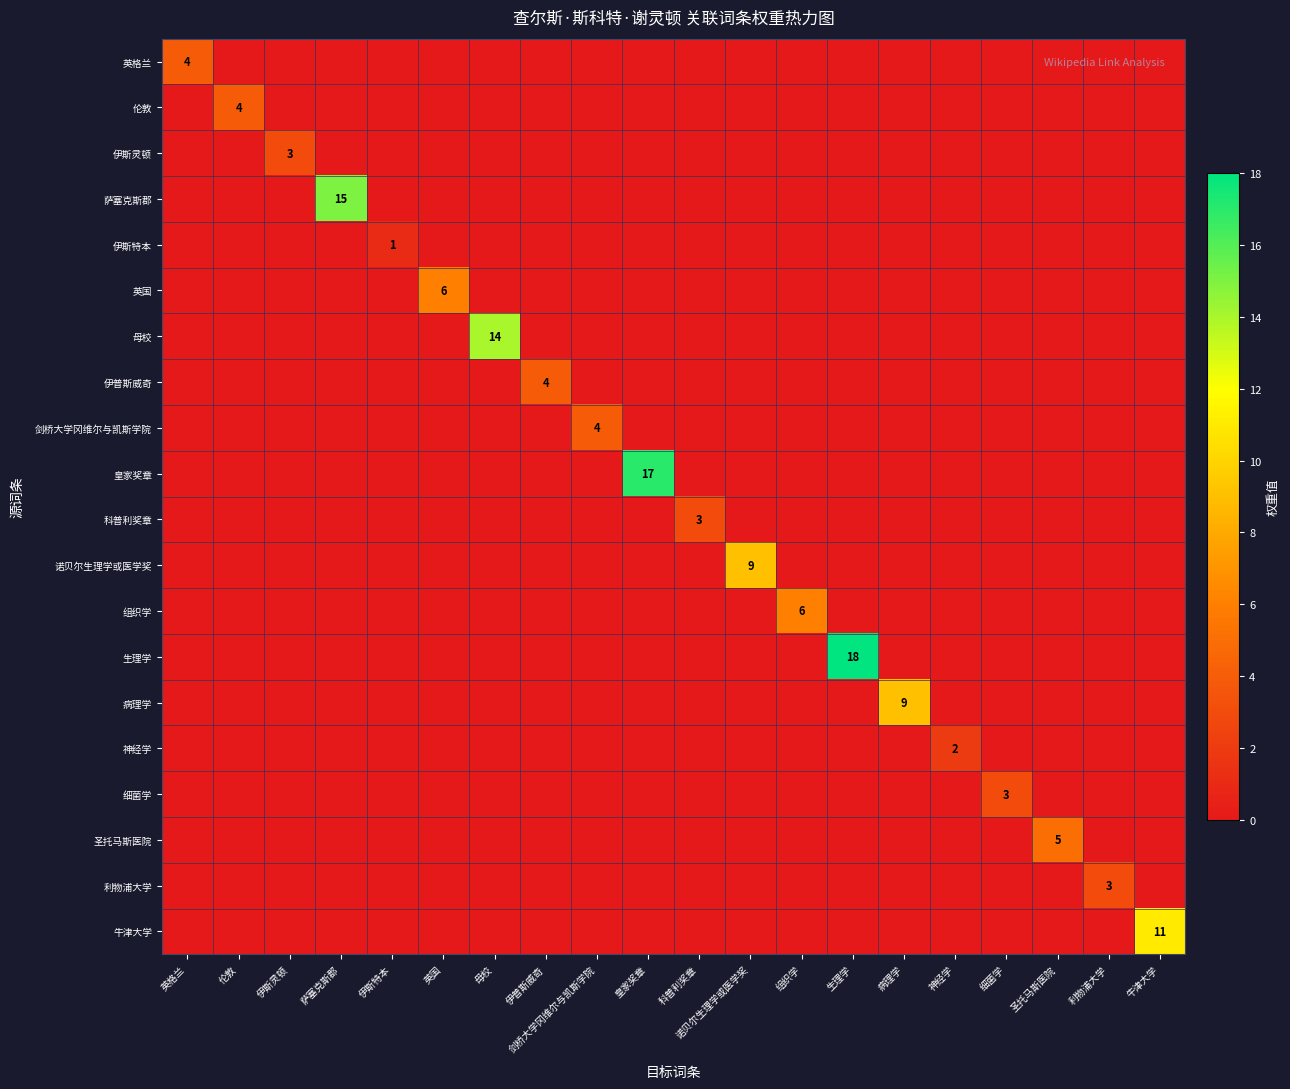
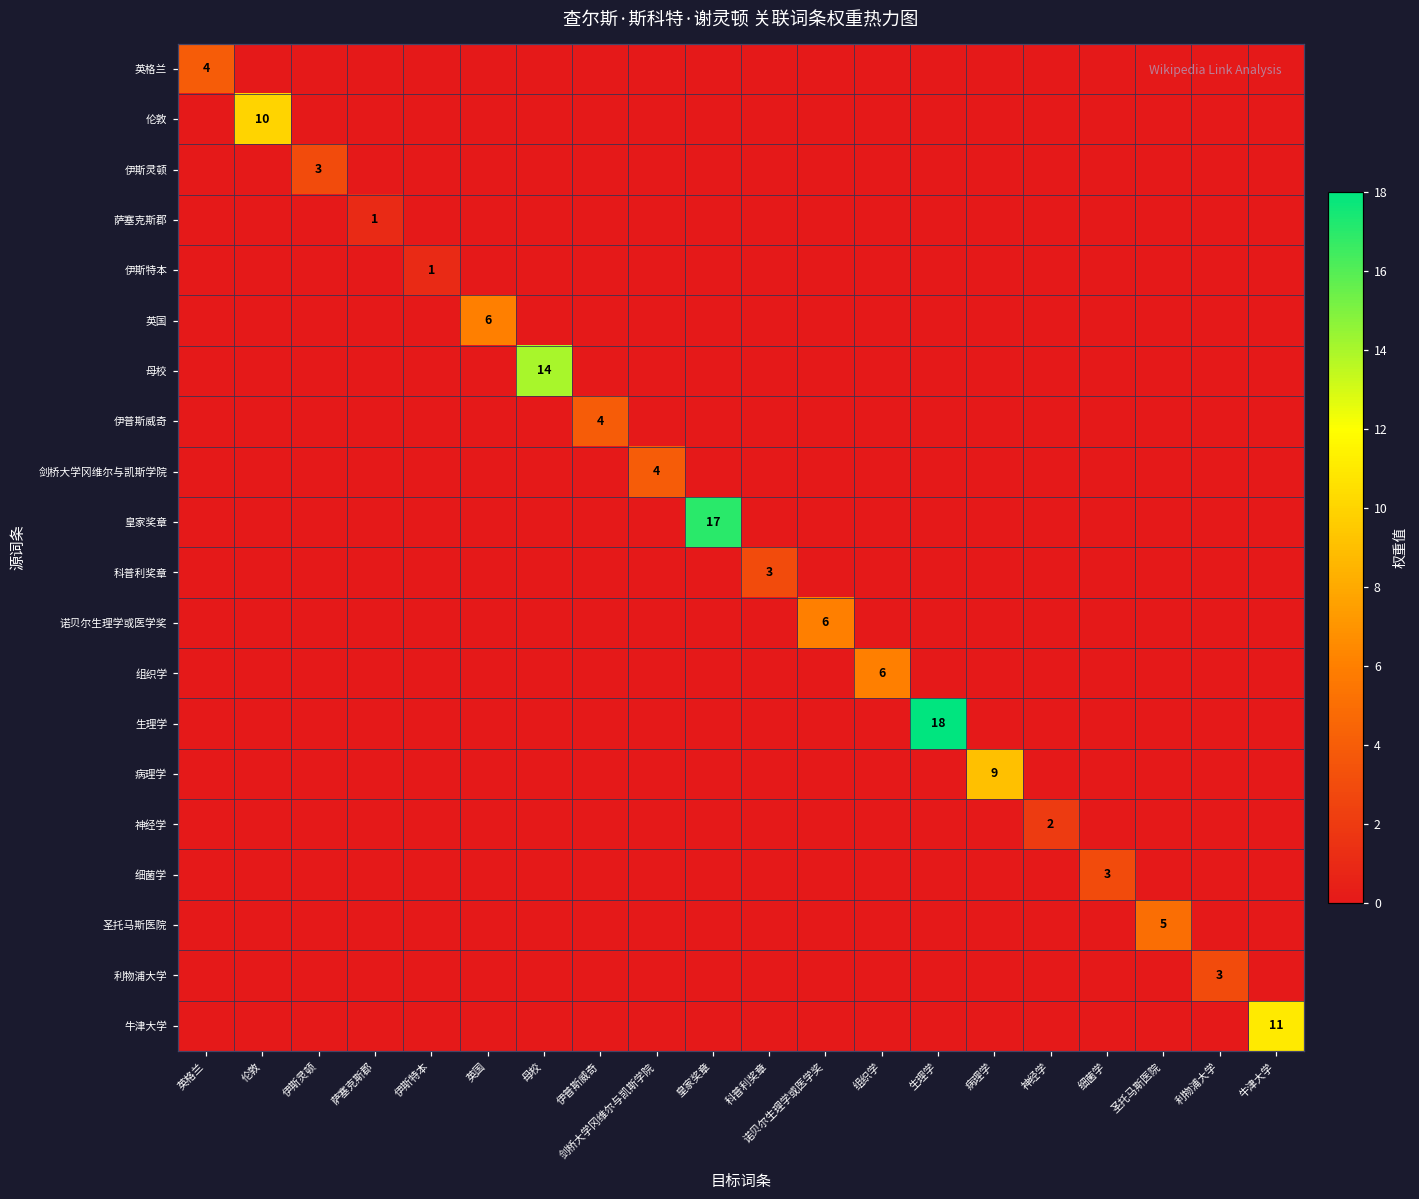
  {
    "英格兰": {
      "英格兰": 4
    },
    "伦敦": {
-     "伦敦": 4
+     "伦敦": 10
    },
    "伊斯灵顿": {
      "伊斯灵顿": 3
    },
    "萨塞克斯郡": {
-     "萨塞克斯郡": 15
+     "萨塞克斯郡": 1
    },
    "伊斯特本": {
      "伊斯特本": 1
    },
    "英国": {
      "英国": 6
    },
    "母校": {
      "母校": 14
    },
    "伊普斯威奇": {
      "伊普斯威奇": 4
    },
    "剑桥大学冈维尔与凯斯学院": {
      "剑桥大学冈维尔与凯斯学院": 4
    },
    "皇家奖章": {
      "皇家奖章": 17
    },
    "科普利奖章": {
      "科普利奖章": 3
    },
    "诺贝尔生理学或医学奖": {
-     "诺贝尔生理学或医学奖": 9
+     "诺贝尔生理学或医学奖": 6
    },
    "组织学": {
      "组织学": 6
    },
    "生理学": {
      "生理学": 18
    },
    "病理学": {
      "病理学": 9
    },
    "神经学": {
      "神经学": 2
    },
    "细菌学": {
      "细菌学": 3
    },
    "圣托马斯医院": {
      "圣托马斯医院": 5
    },
    "利物浦大学": {
      "利物浦大学": 3
    },
    "牛津大学": {
      "牛津大学": 11
    }
  }
